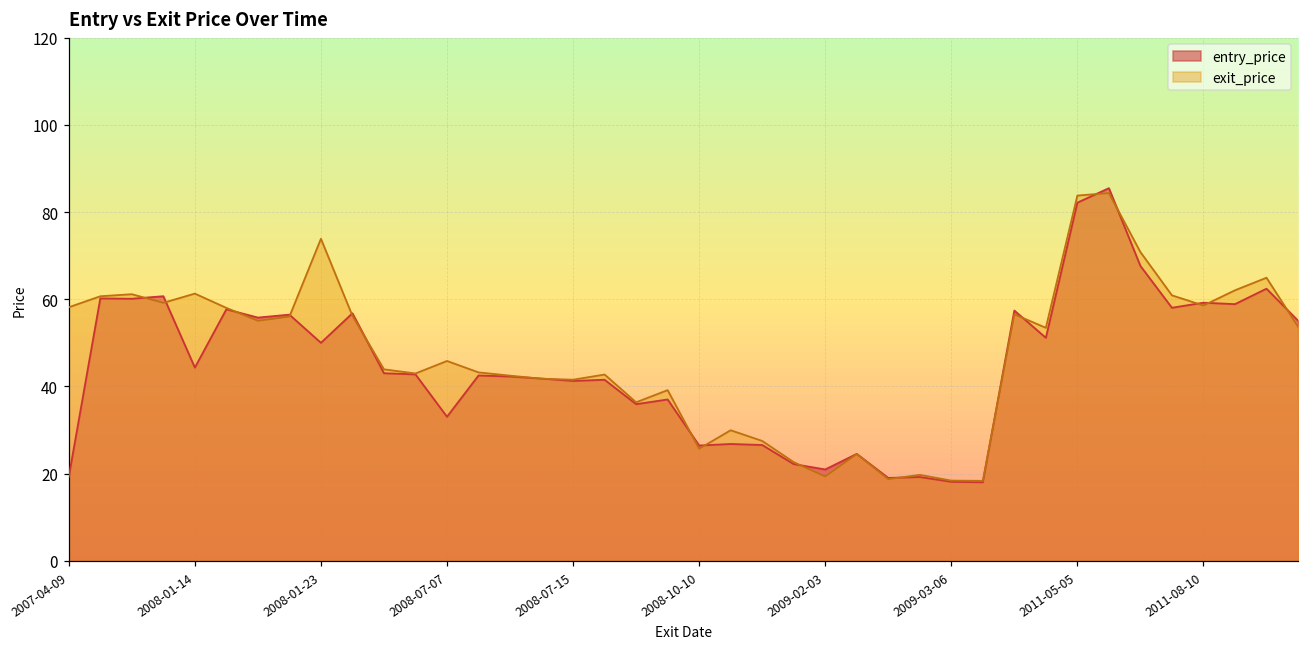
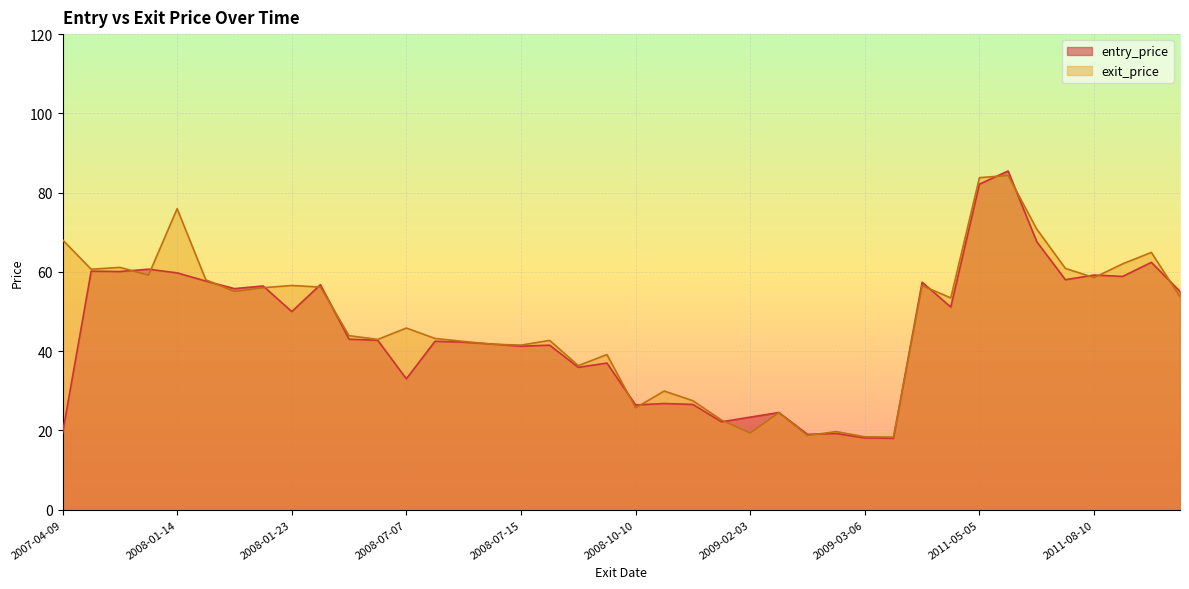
  {
    "entry_price": {
      "2007-04-09": 19,
-     "2008-01-14": 44,
+     "2008-01-14": 60,
      "2008-01-23": 50,
      "2008-07-07": 33,
      "2008-10-10": 26,
-     "2009-02-03": 21,
+     "2009-02-03": 23,
      "2011-05-05": 82
    },
    "exit_price": {
-     "2007-04-09": 58,
-     "2008-01-14": 61,
-     "2008-01-23": 74,
+     "2007-04-09": 68,
+     "2008-01-14": 76,
+     "2008-01-23": 57,
      "2008-07-07": 46,
      "2008-10-10": 26,
      "2009-02-03": 19,
      "2011-05-05": 84
    }
  }
